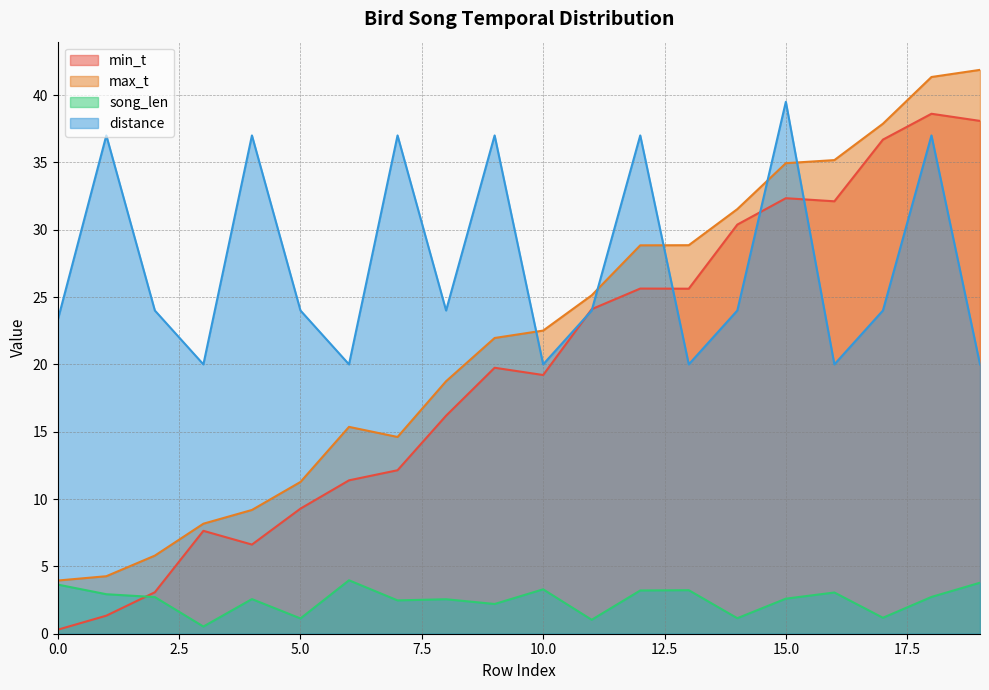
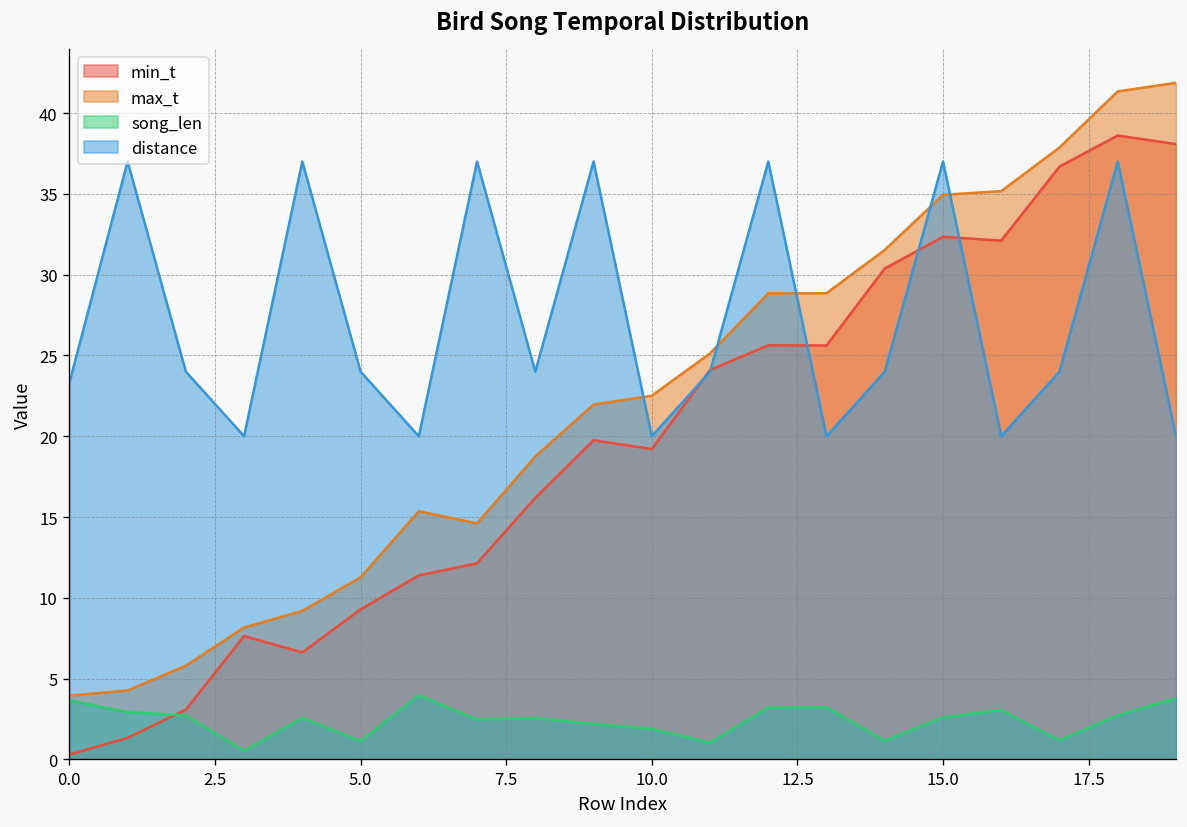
  {
    "song_len": {
      "0.0": 3.6,
      "5.0": 1.1,
-     "10.0": 3.3,
+     "10.0": 1.9,
      "15.0": 2.6
    },
    "distance": {
      "0.0": 23.3,
      "5.0": 24.0,
      "10.0": 20.0,
-     "15.0": 39.5
+     "15.0": 37.0
    }
  }
